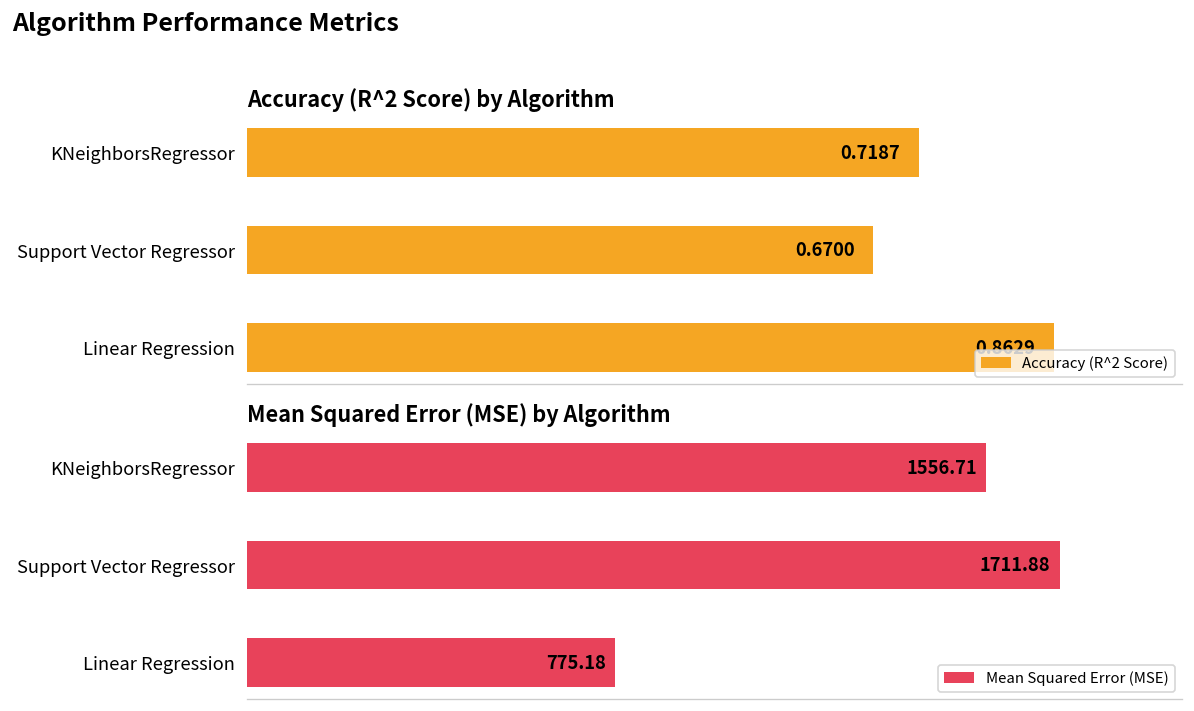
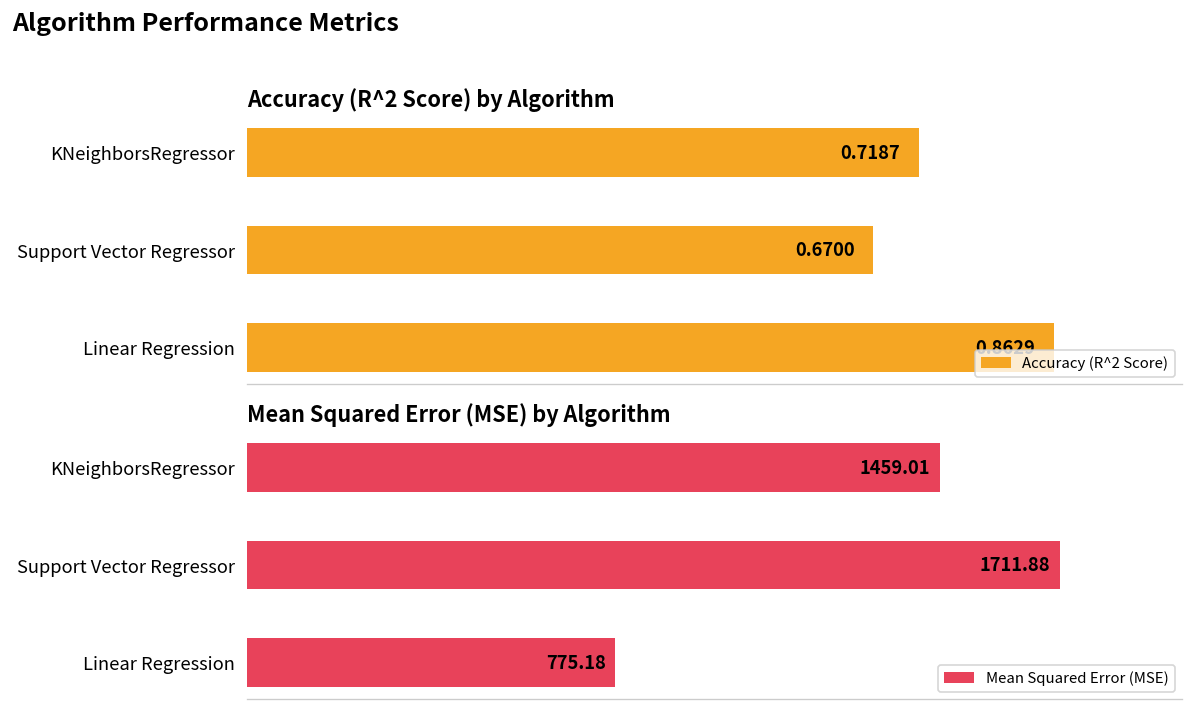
  {
    "Accuracy (R^2 Score) by Algorithm": {
      "KNeighborsRegressor": 0.7187,
      "Support Vector Regressor": 0.6700
    },
    "Mean Squared Error (MSE) by Algorithm": {
-     "KNeighborsRegressor": 1556.71,
+     "KNeighborsRegressor": 1459.01,
      "Support Vector Regressor": 1711.88,
      "Linear Regression": 775.18
    }
  }
